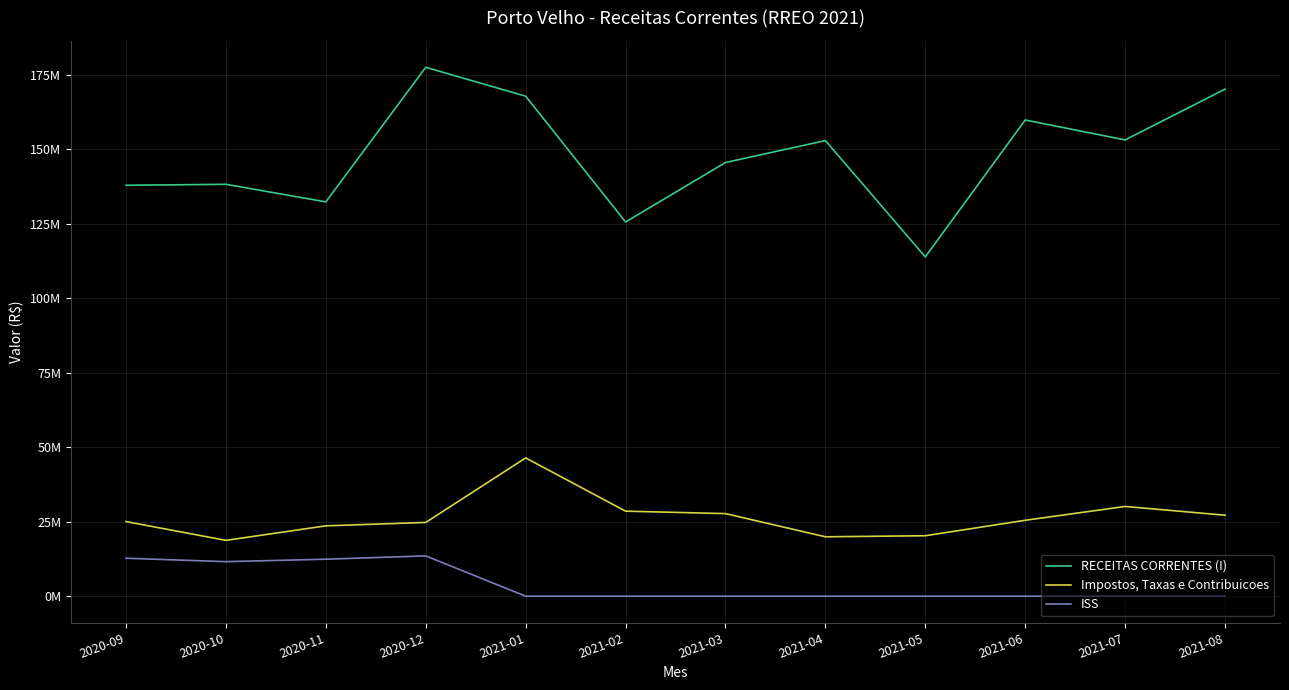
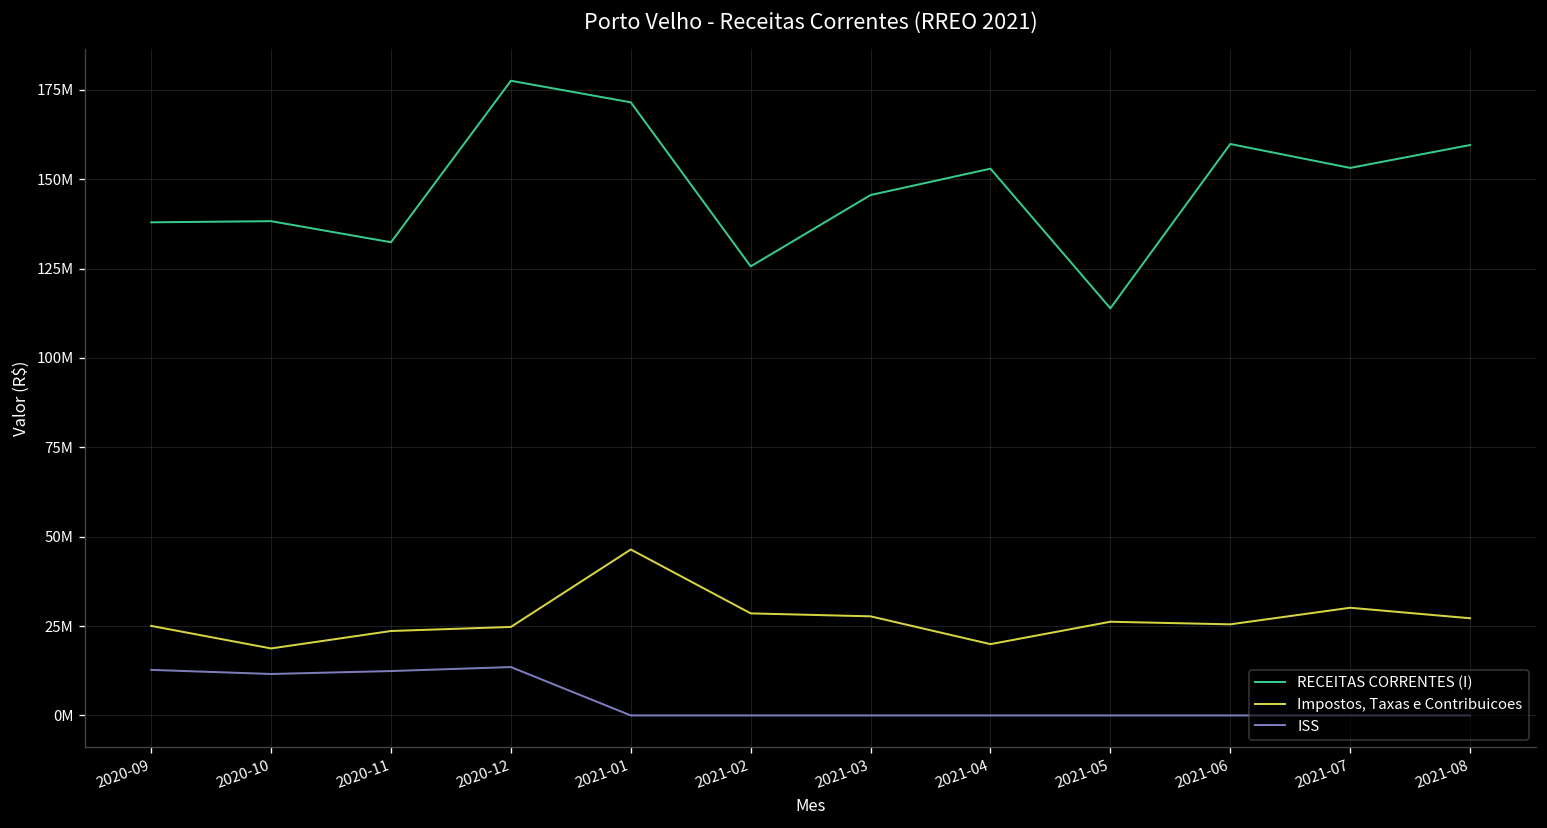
  {
    "RECEITAS CORRENTES (I)": {
      "2020-09": 138000000,
      "2020-10": 138000000,
      "2020-11": 132000000,
      "2020-12": 178000000,
-     "2021-01": 168000000,
+     "2021-01": 172000000,
      "2021-02": 126000000,
      "2021-03": 146000000,
      "2021-04": 153000000,
      "2021-05": 114000000,
      "2021-06": 160000000,
      "2021-07": 153000000,
-     "2021-08": 170000000
+     "2021-08": 160000000
    },
    "Impostos, Taxas e Contribuicoes": {
      "2020-09": 25000000,
      "2020-10": 19000000,
      "2020-11": 24000000,
      "2020-12": 25000000,
      "2021-01": 46000000,
      "2021-02": 29000000,
      "2021-03": 28000000,
      "2021-04": 20000000,
-     "2021-05": 20000000,
+     "2021-05": 26000000,
      "2021-06": 25000000,
      "2021-07": 30000000,
      "2021-08": 27000000
    },
    "ISS": {
      "2020-09": 13000000,
      "2020-10": 12000000,
      "2020-11": 12000000,
      "2020-12": 14000000,
      "2021-01": 0,
      "2021-02": 0,
      "2021-03": 0,
      "2021-04": 0,
      "2021-05": 0,
      "2021-06": 0
    }
  }
